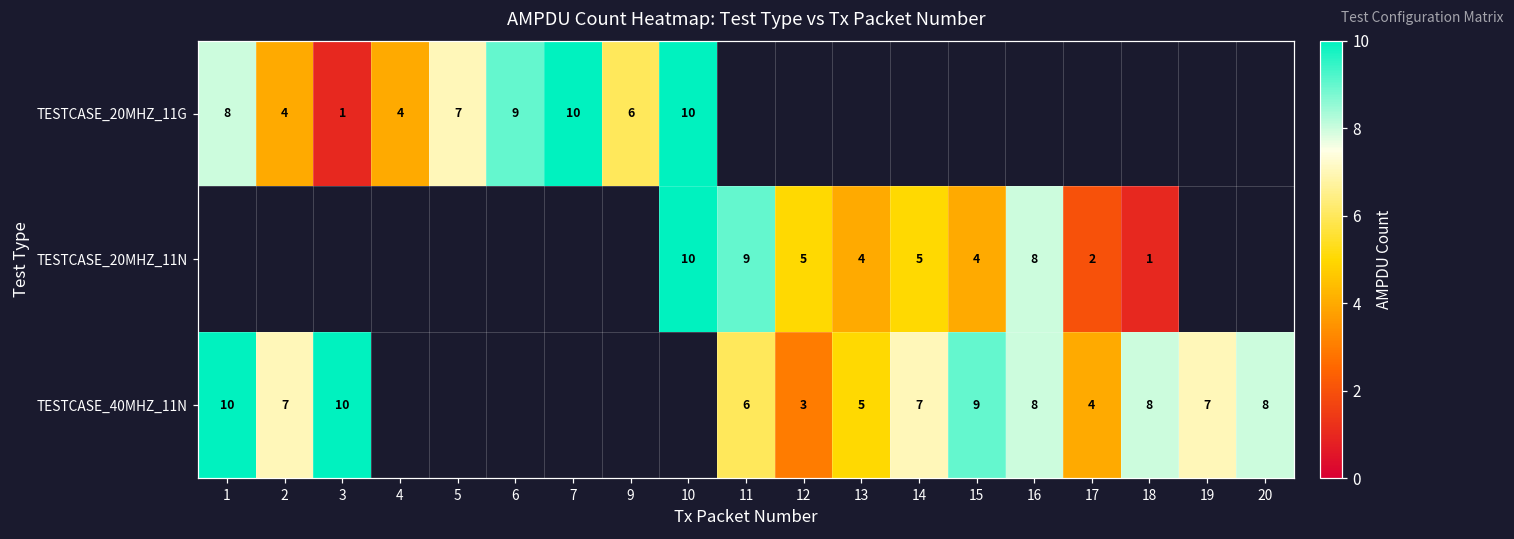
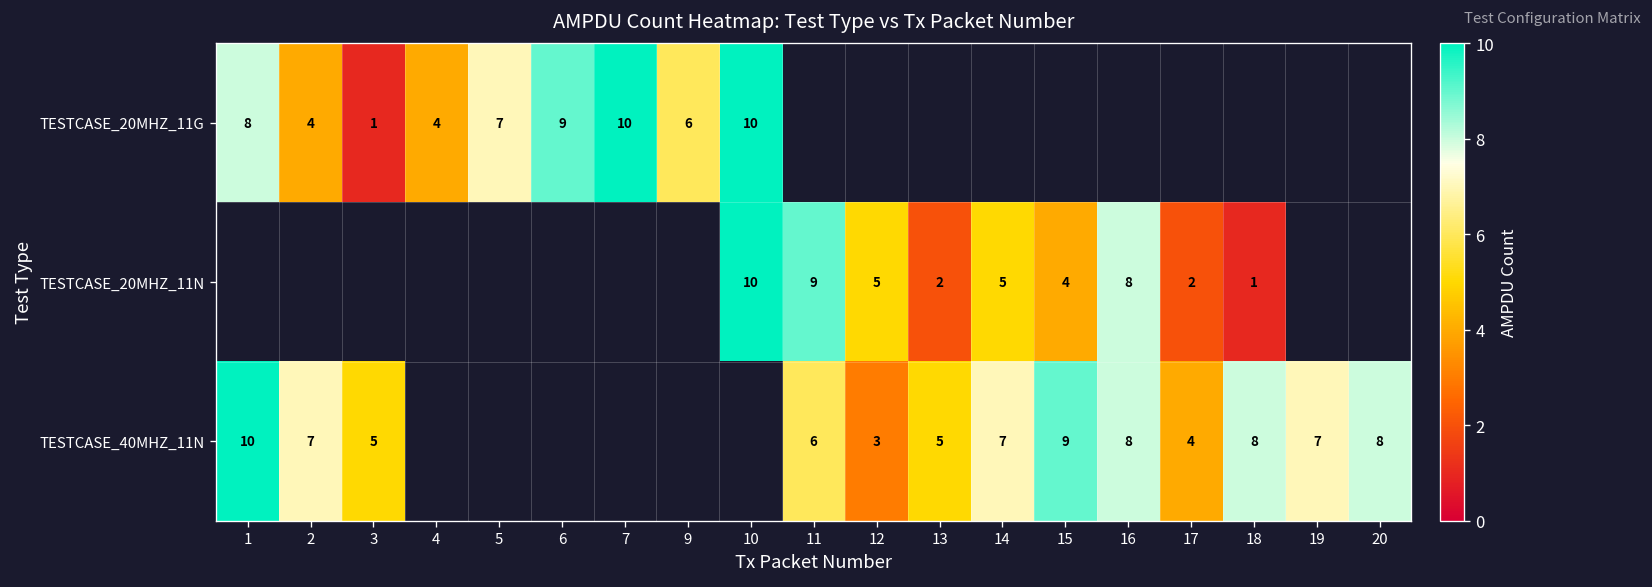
  {
    "TESTCASE_20MHZ_11G": {
      "1": 8,
      "2": 4,
      "3": 1,
      "4": 4,
      "5": 7,
      "6": 9,
      "7": 10,
      "9": 6,
      "10": 10
    },
    "TESTCASE_20MHZ_11N": {
      "10": 10,
      "11": 9,
      "12": 5,
-     "13": 4,
+     "13": 2,
      "14": 5,
      "15": 4,
      "16": 8,
      "17": 2,
      "18": 1
    },
    "TESTCASE_40MHZ_11N": {
      "1": 10,
      "2": 7,
-     "3": 10,
+     "3": 5,
      "11": 6,
      "12": 3,
      "13": 5,
      "14": 7,
      "15": 9,
      "16": 8,
      "17": 4,
      "18": 8,
      "19": 7,
      "20": 8
    }
  }
